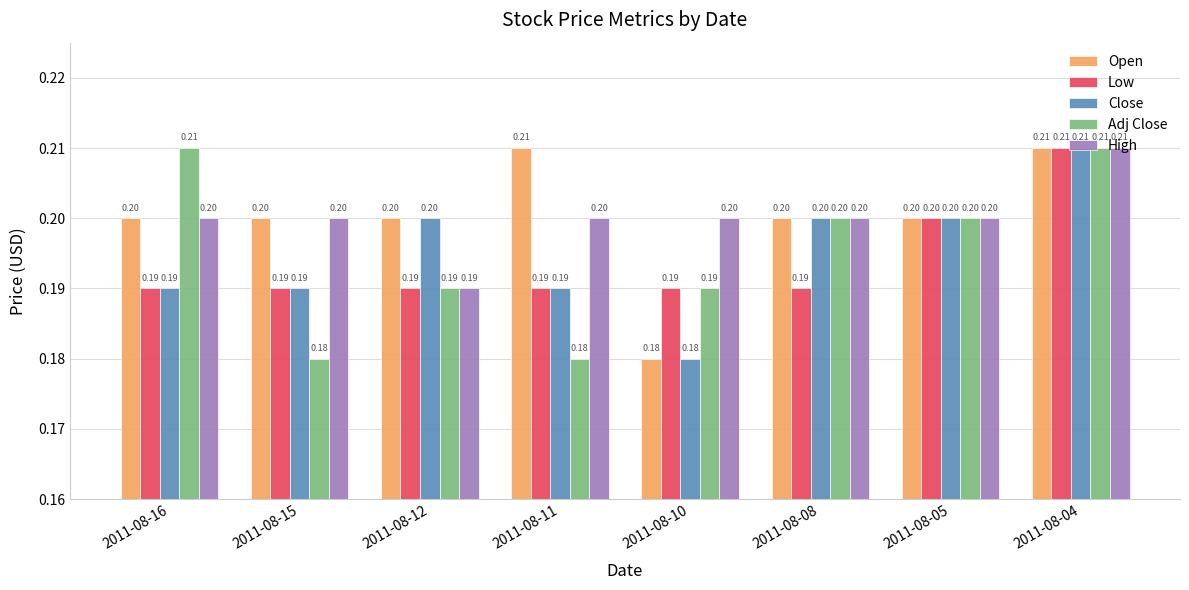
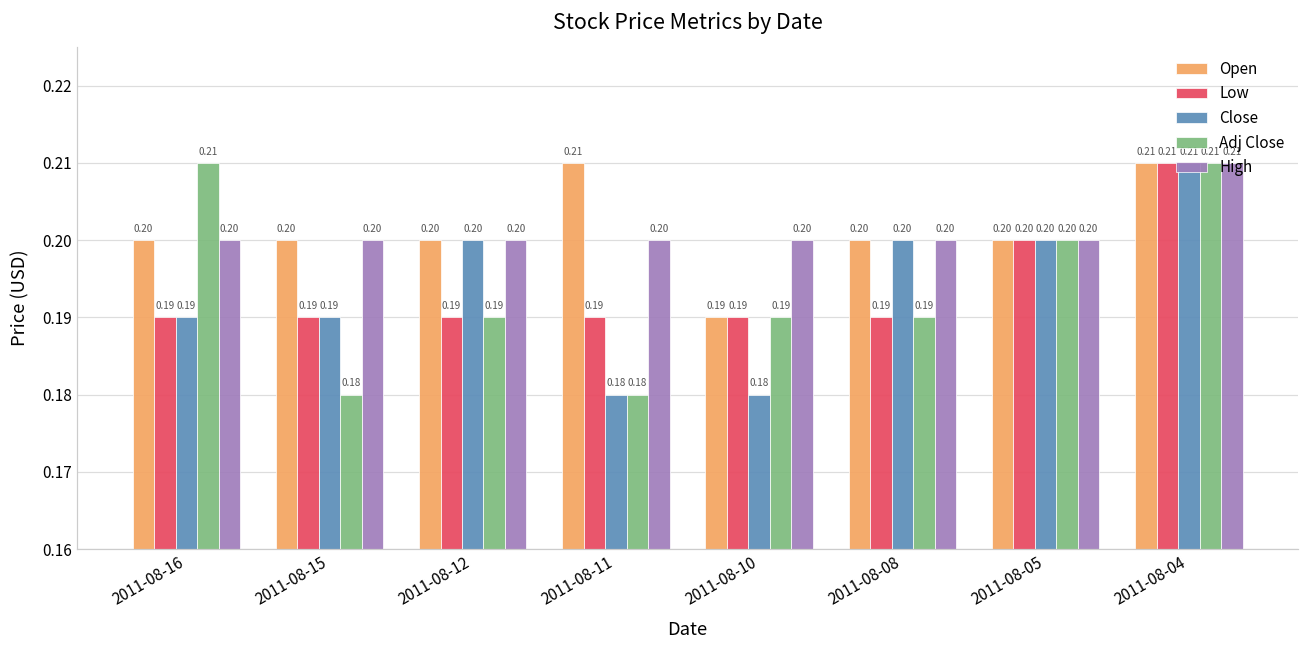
  {
    "Open": {
      "2011-08-16": 0.20,
      "2011-08-15": 0.20,
      "2011-08-12": 0.20,
      "2011-08-11": 0.21,
-     "2011-08-10": 0.18,
+     "2011-08-10": 0.19,
      "2011-08-08": 0.20,
      "2011-08-05": 0.20,
      "2011-08-04": 0.21
    },
    "Low": {
      "2011-08-16": 0.19,
      "2011-08-15": 0.19,
      "2011-08-12": 0.19,
      "2011-08-11": 0.19,
      "2011-08-10": 0.19,
      "2011-08-08": 0.19,
      "2011-08-05": 0.20,
      "2011-08-04": 0.21
    },
    "Close": {
      "2011-08-16": 0.19,
      "2011-08-15": 0.19,
      "2011-08-12": 0.20,
-     "2011-08-11": 0.19,
+     "2011-08-11": 0.18,
      "2011-08-10": 0.18,
      "2011-08-08": 0.20,
      "2011-08-05": 0.20,
      "2011-08-04": 0.21
    },
    "Adj Close": {
      "2011-08-16": 0.21,
      "2011-08-15": 0.18,
      "2011-08-12": 0.19,
      "2011-08-11": 0.18,
      "2011-08-10": 0.19,
-     "2011-08-08": 0.20,
+     "2011-08-08": 0.19,
      "2011-08-05": 0.20,
      "2011-08-04": 0.21
    },
    "High": {
      "2011-08-16": 0.20,
      "2011-08-15": 0.20,
-     "2011-08-12": 0.19,
+     "2011-08-12": 0.20,
      "2011-08-11": 0.20,
      "2011-08-10": 0.20,
      "2011-08-08": 0.20,
      "2011-08-05": 0.20,
      "2011-08-04": 0.21
    }
  }
